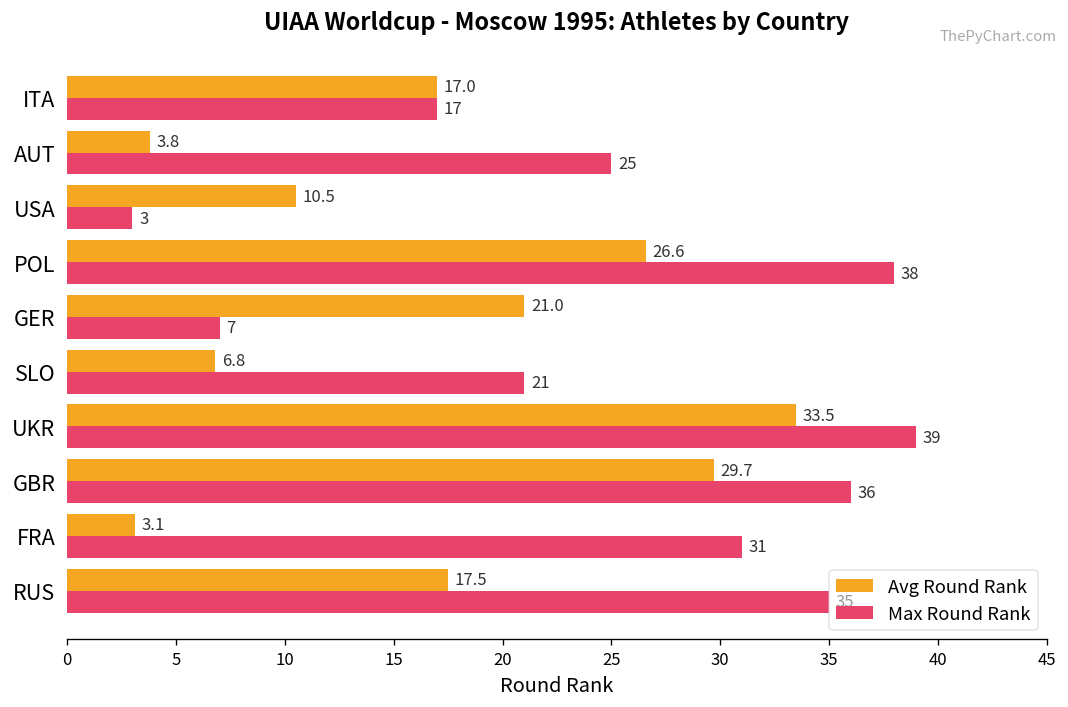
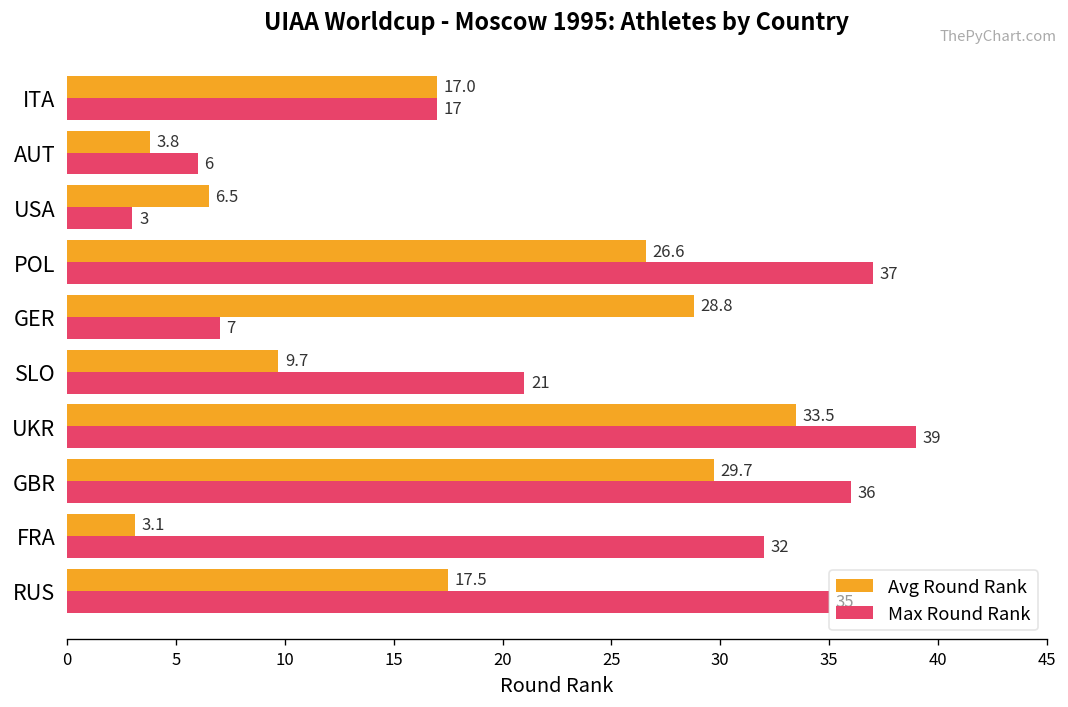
  {
    "Avg Round Rank": {
      "ITA": 17.0,
      "AUT": 3.8,
-     "USA": 10.5,
+     "USA": 6.5,
      "POL": 26.6,
-     "GER": 21.0,
-     "SLO": 6.8,
+     "GER": 28.8,
+     "SLO": 9.7,
      "UKR": 33.5,
      "GBR": 29.7,
      "FRA": 3.1,
      "RUS": 17.5
    },
    "Max Round Rank": {
      "ITA": 17,
-     "AUT": 25,
+     "AUT": 6,
      "USA": 3,
-     "POL": 38,
+     "POL": 37,
      "GER": 7,
      "SLO": 21,
      "UKR": 39,
      "GBR": 36,
-     "FRA": 31
+     "FRA": 32
    }
  }
